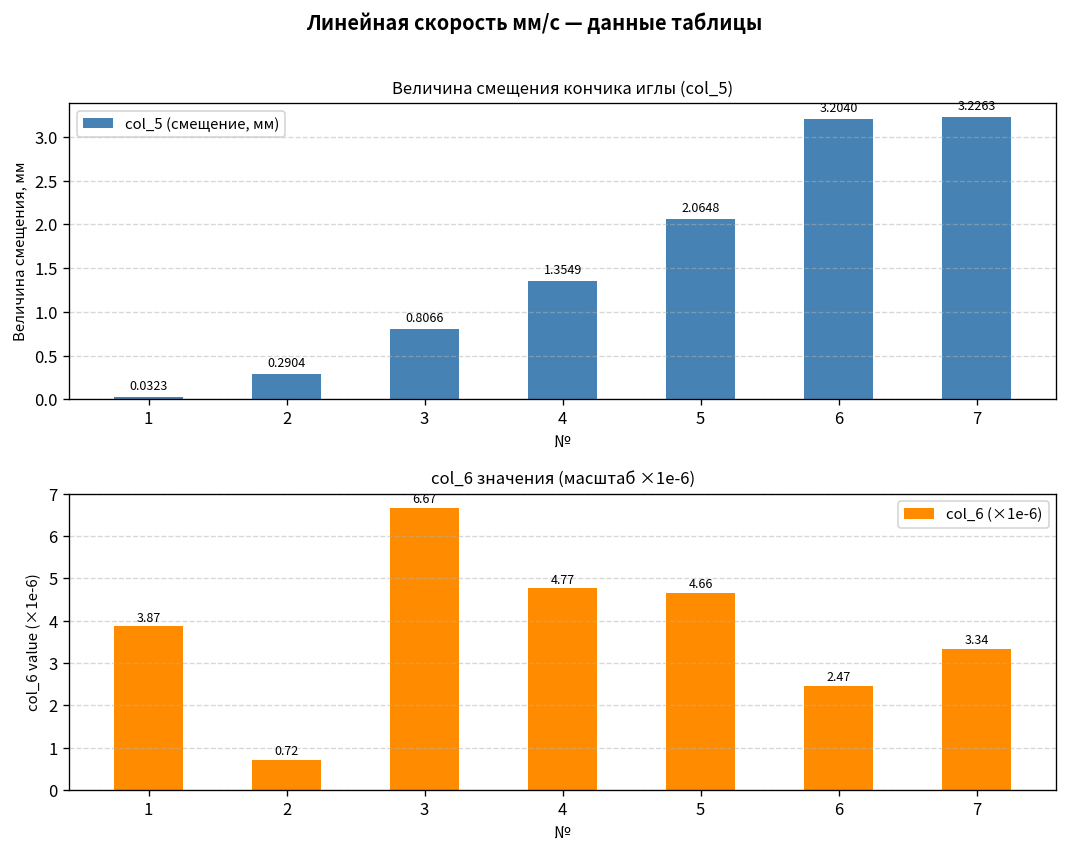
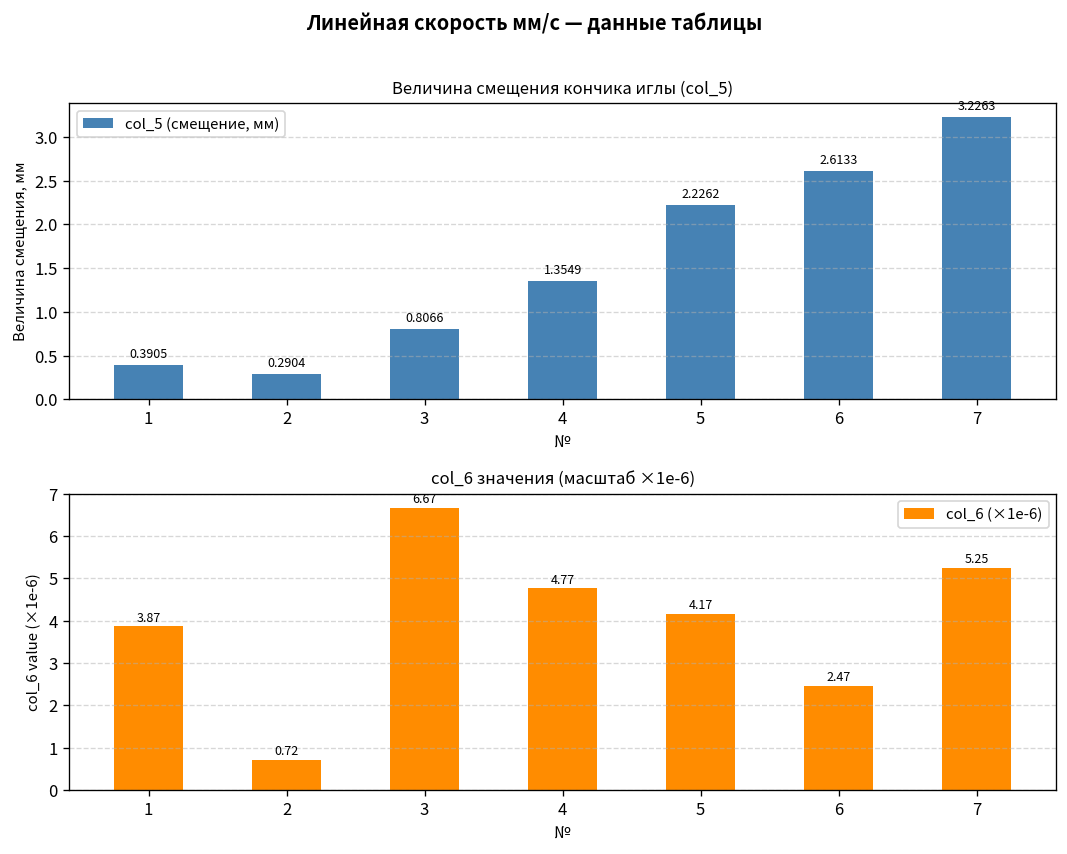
  {
    "Величина смещения кончика иглы (col_5)": {
-     "1": 0.0323,
+     "1": 0.3905,
      "2": 0.2904,
      "3": 0.8066,
      "4": 1.3549,
-     "5": 2.0648,
-     "6": 3.2040,
+     "5": 2.2262,
+     "6": 2.6133,
      "7": 3.2263
    },
    "col_6 значения (масштаб ×1e-6)": {
      "1": 3.87,
      "2": 0.72,
      "3": 6.67,
      "4": 4.77,
-     "5": 4.66,
+     "5": 4.17,
      "6": 2.47,
-     "7": 3.34
+     "7": 5.25
    }
  }
